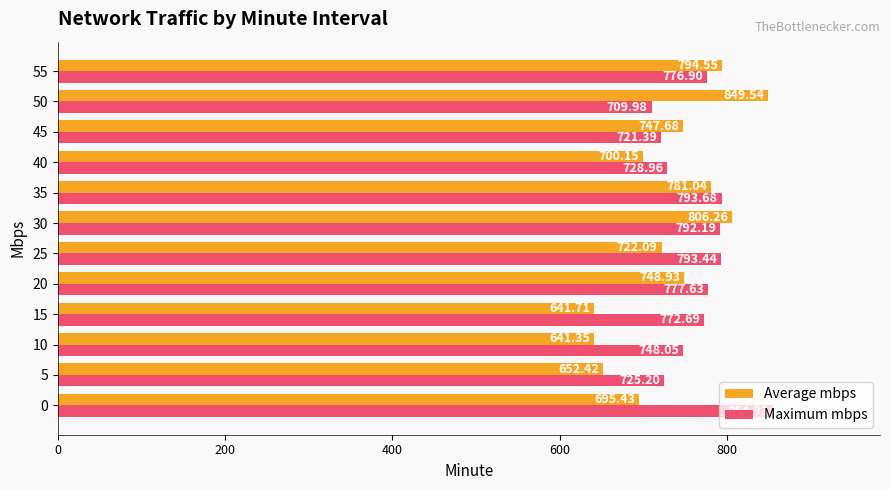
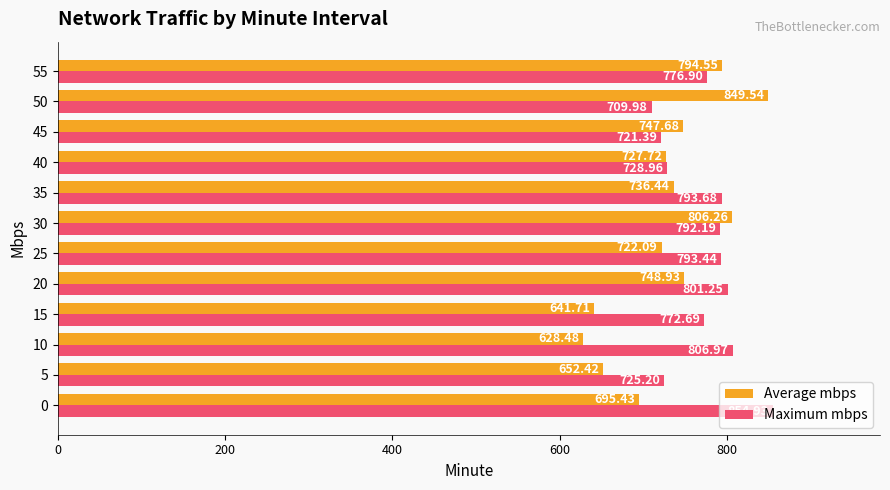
  {
    "Average mbps": {
      "55": 794.55,
      "50": 849.54,
      "45": 747.68,
-     "40": 700.15,
-     "35": 781.04,
+     "40": 727.72,
+     "35": 736.44,
      "30": 806.26,
      "25": 722.09,
      "20": 748.93,
      "15": 641.71,
-     "10": 641.35,
+     "10": 628.48,
      "5": 652.42,
      "0": 695.43
    },
    "Maximum mbps": {
      "55": 776.90,
      "50": 709.98,
      "45": 721.39,
      "40": 728.96,
      "35": 793.68,
      "30": 792.19,
      "25": 793.44,
-     "20": 777.63,
+     "20": 801.25,
      "15": 772.69,
-     "10": 748.05,
+     "10": 806.97,
      "5": 725.20
    }
  }
